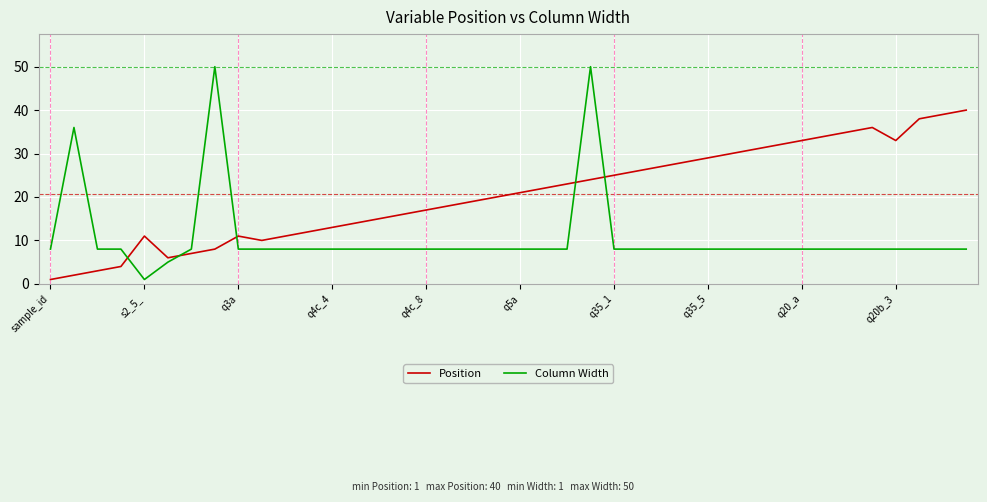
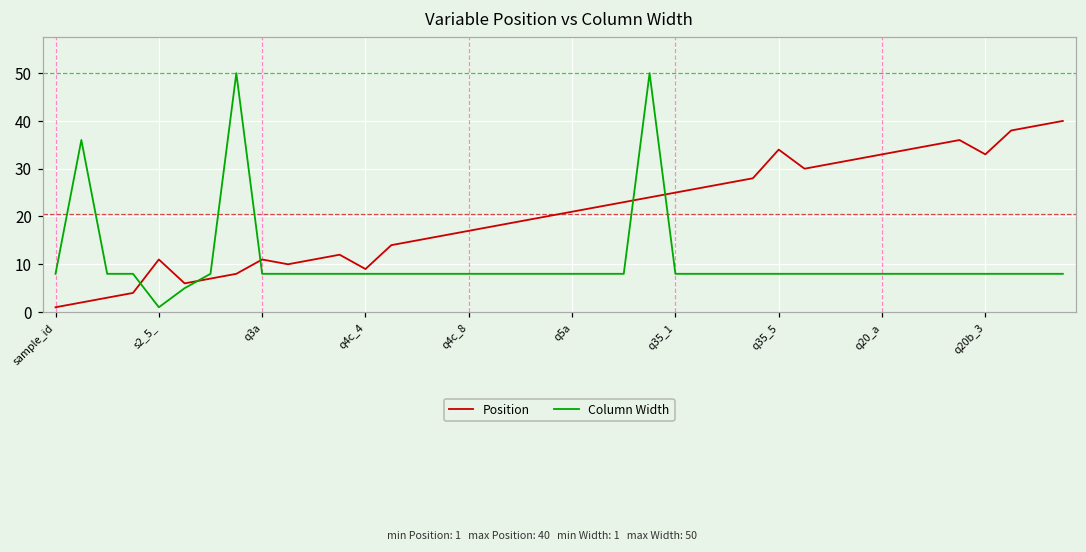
  {
    "Position": {
      "sample_id": 1,
      "s2_5_": 11,
      "q3a": 11,
-     "q4c_4": 13,
+     "q4c_4": 9,
      "q4c_8": 17,
      "q5a": 21,
      "q35_1": 25,
-     "q35_5": 29,
+     "q35_5": 34,
      "q20_a": 33,
      "q20b_3": 33
    },
    "Column Width": {
      "sample_id": 8,
      "s2_5_": 1,
      "q3a": 8,
      "q4c_4": 8,
      "q4c_8": 8,
      "q5a": 8,
      "q35_1": 8,
      "q35_5": 8,
      "q20_a": 8,
      "q20b_3": 8
    }
  }
